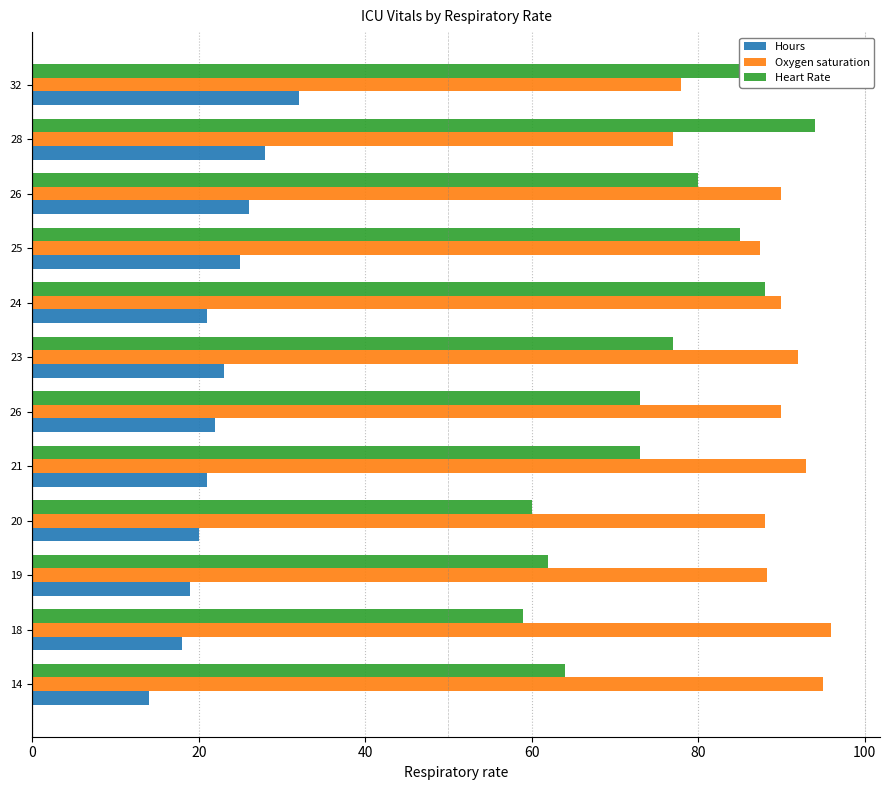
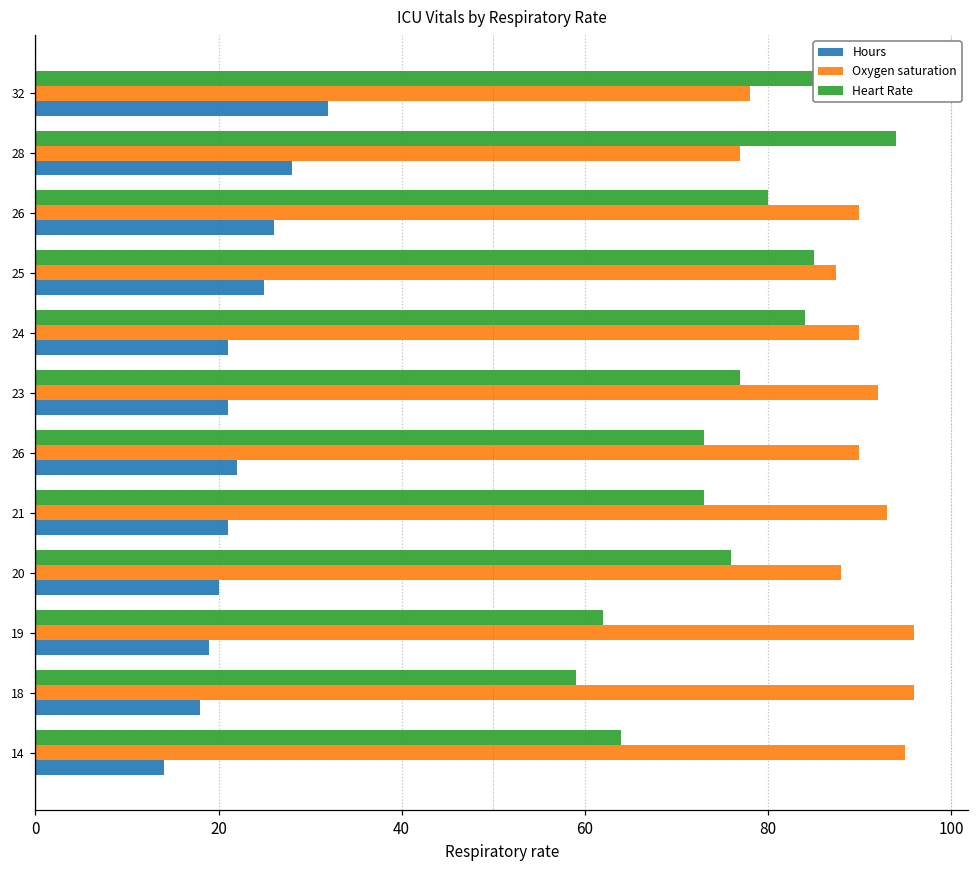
  {
    "Hours": {
      "32": 32,
      "28": 28,
      "25": 25,
      "24": 21,
-     "23": 23,
+     "23": 21,
      "21": 21,
      "20": 20,
      "19": 19,
      "18": 18,
      "14": 14
    },
    "Oxygen saturation": {
      "32": 78,
      "28": 77,
      "25": 87,
      "24": 90,
      "23": 92,
      "21": 93,
      "20": 88,
-     "19": 88,
+     "19": 96,
      "18": 96,
      "14": 95
    },
    "Heart Rate": {
      "28": 94,
      "25": 85,
-     "24": 88,
+     "24": 84,
      "23": 77,
      "21": 73,
-     "20": 60,
+     "20": 76,
      "19": 62,
      "18": 59,
      "14": 64
    }
  }
